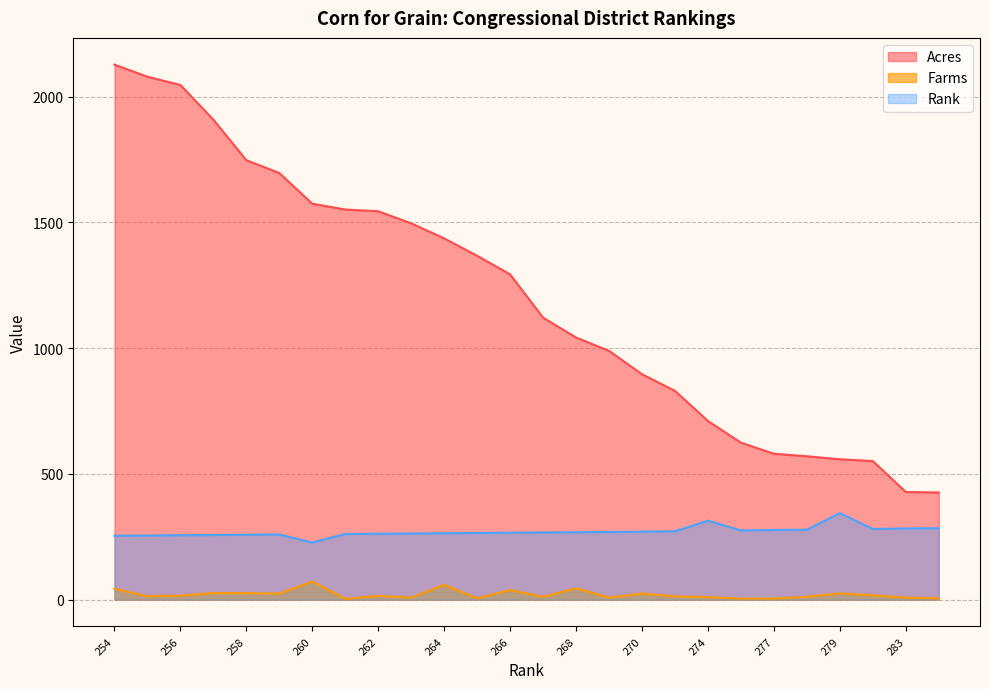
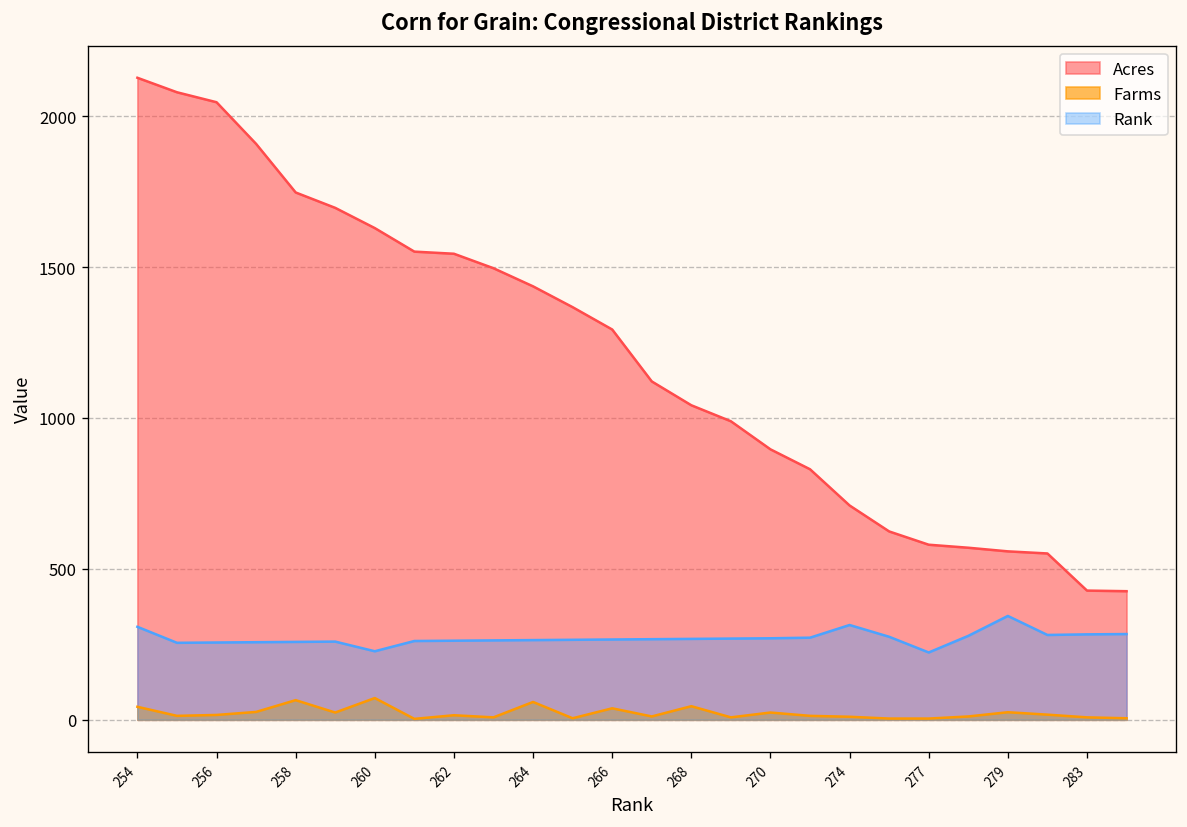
  {
    "Acres": {
      "254": 2130,
      "256": 2050,
      "258": 1750,
-     "260": 1570,
+     "260": 1630,
      "262": 1540,
      "264": 1440,
      "266": 1290,
      "268": 1040,
      "270": 900,
      "274": 710,
      "277": 580,
      "279": 560,
      "283": 430
    },
    "Farms": {
      "254": 40,
      "256": 20,
-     "258": 30,
+     "258": 70,
      "260": 70,
      "262": 20,
      "264": 60,
      "266": 40,
      "268": 50,
      "270": 20,
      "274": 10,
      "277": 0,
      "279": 30,
      "283": 10
    },
    "Rank": {
-     "254": 250,
+     "254": 310,
      "256": 260,
      "258": 260,
      "260": 230,
      "262": 260,
      "264": 260,
      "266": 270,
      "268": 270,
      "270": 270,
      "274": 310,
-     "277": 280,
+     "277": 220,
      "279": 340,
      "283": 280
    }
  }
